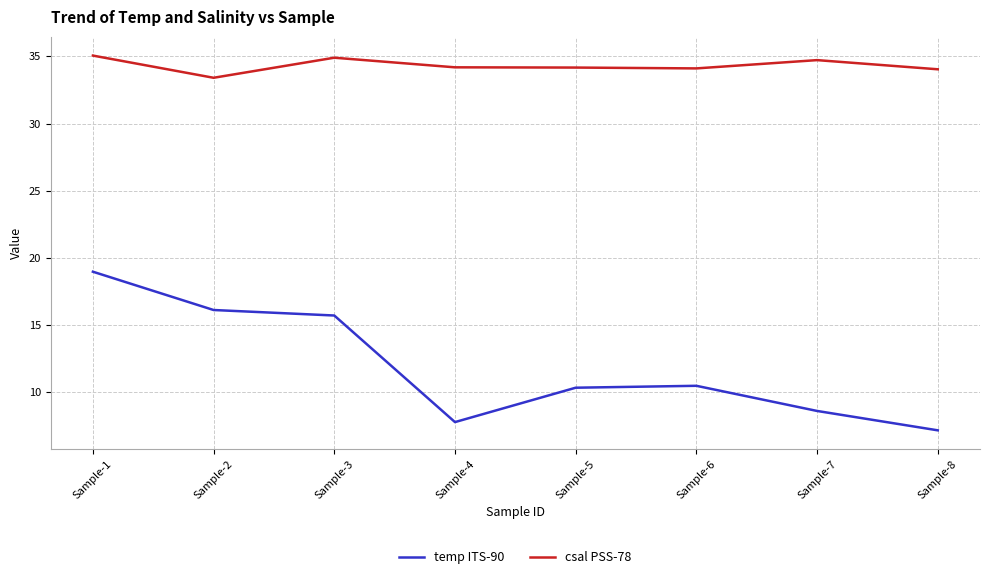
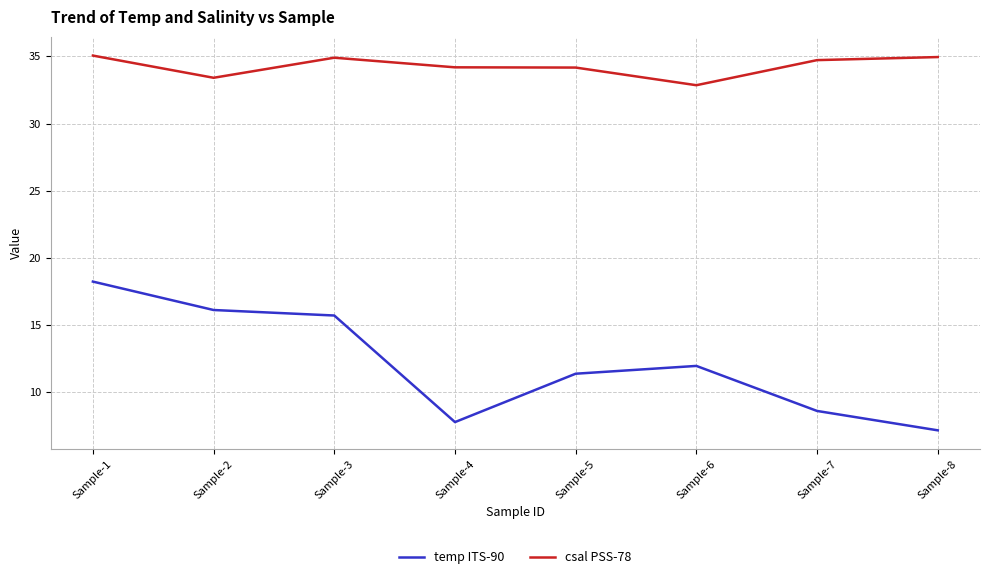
  {
    "temp ITS-90": {
-     "Sample-1": 19.0,
+     "Sample-1": 18.2,
      "Sample-2": 16.1,
      "Sample-3": 15.7,
      "Sample-4": 7.8,
-     "Sample-5": 10.3,
-     "Sample-6": 10.5,
+     "Sample-5": 11.4,
+     "Sample-6": 11.9,
      "Sample-7": 8.6,
      "Sample-8": 7.1
    },
    "csal PSS-78": {
      "Sample-1": 35.1,
      "Sample-2": 33.4,
      "Sample-3": 34.9,
      "Sample-4": 34.2,
      "Sample-5": 34.2,
-     "Sample-6": 34.1,
+     "Sample-6": 32.9,
      "Sample-7": 34.7,
-     "Sample-8": 34.0
+     "Sample-8": 35.0
    }
  }
